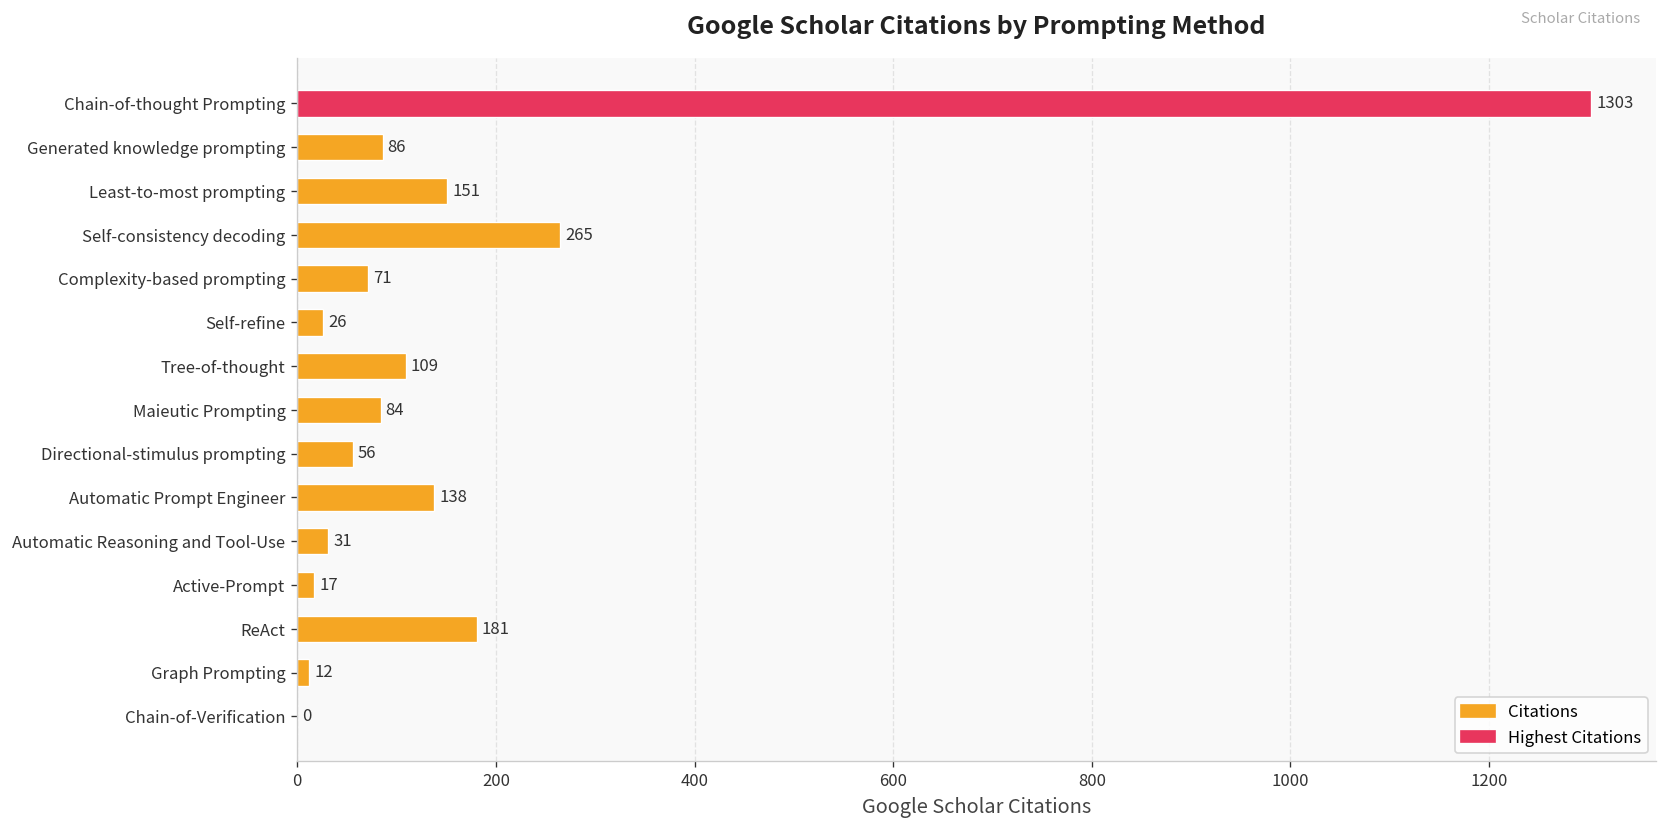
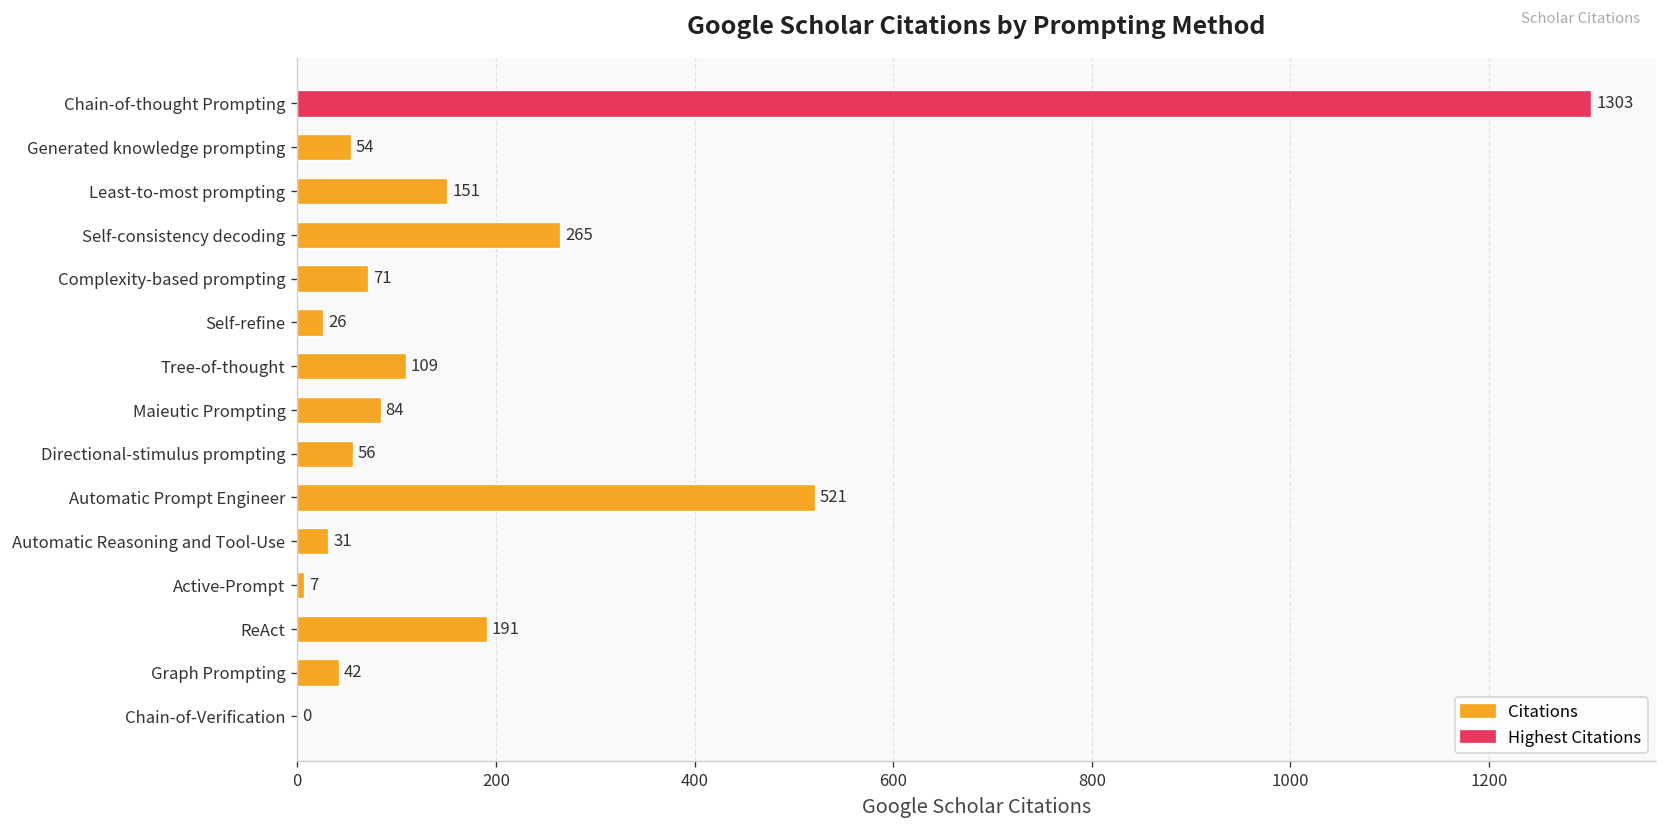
  {
    "Chain-of-thought Prompting": 1303,
-   "Generated knowledge prompting": 86,
+   "Generated knowledge prompting": 54,
    "Least-to-most prompting": 151,
    "Self-consistency decoding": 265,
    "Complexity-based prompting": 71,
    "Self-refine": 26,
    "Tree-of-thought": 109,
    "Maieutic Prompting": 84,
    "Directional-stimulus prompting": 56,
-   "Automatic Prompt Engineer": 138,
+   "Automatic Prompt Engineer": 521,
    "Automatic Reasoning and Tool-Use": 31,
-   "Active-Prompt": 17,
-   "ReAct": 181,
-   "Graph Prompting": 12,
+   "Active-Prompt": 7,
+   "ReAct": 191,
+   "Graph Prompting": 42,
    "Chain-of-Verification": 0
  }
